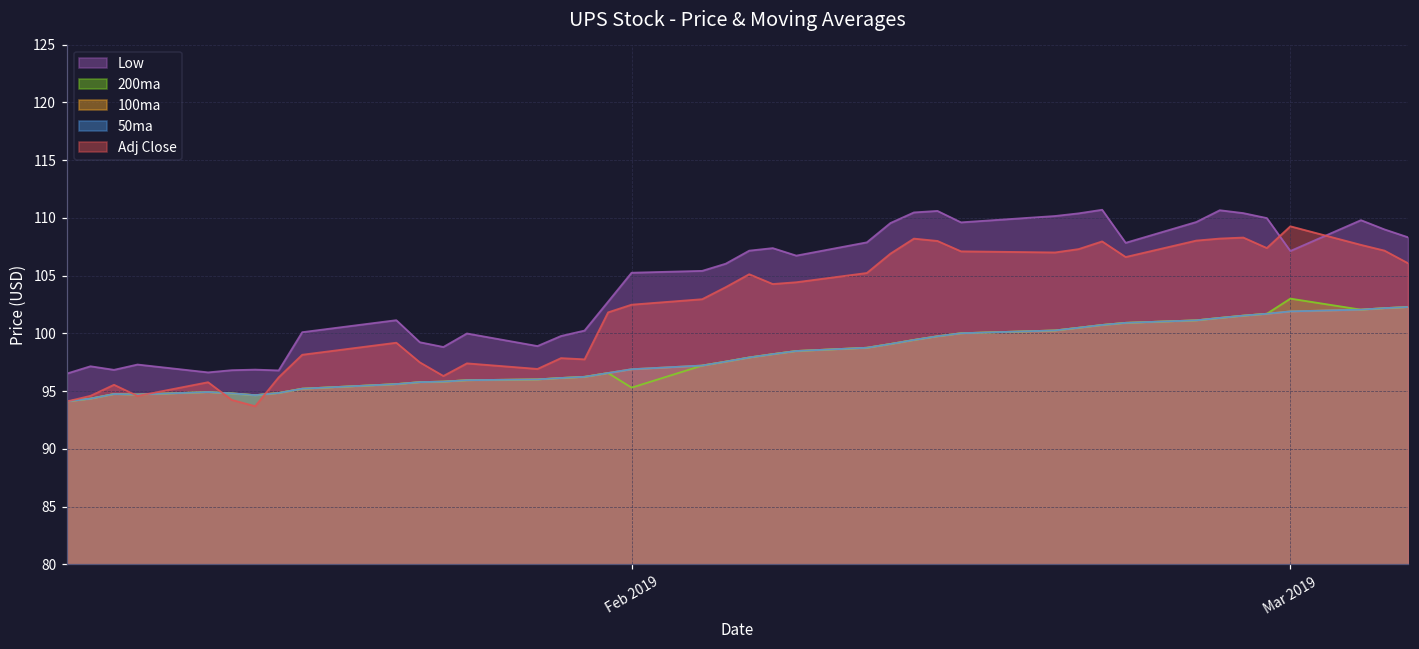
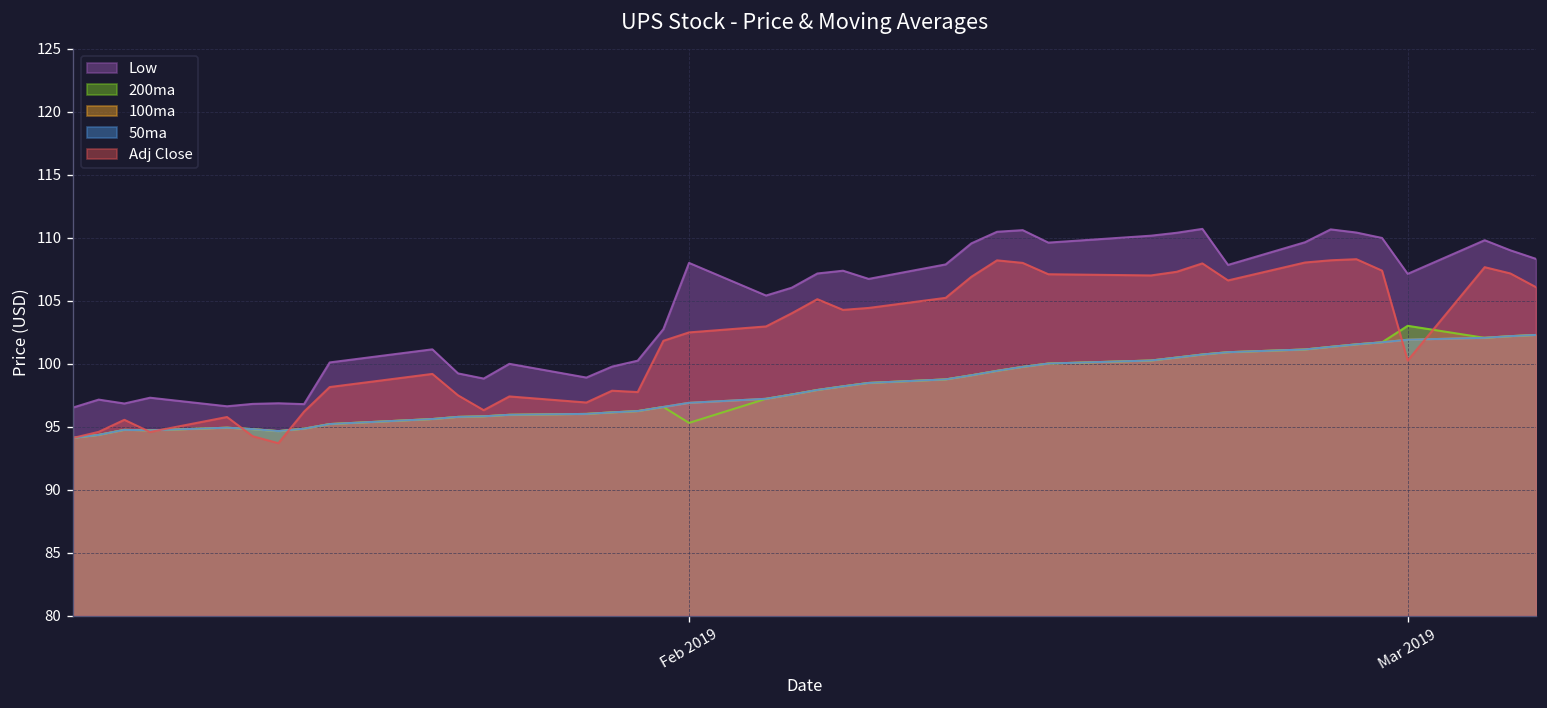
  {
    "Low": {
-     "Feb 2019": 105.3,
+     "Feb 2019": 108.0,
      "Mar 2019": 107.1
    },
    "200ma": {
      "Feb 2019": 95.3,
      "Mar 2019": 103.0
    },
    "50ma": {
      "Feb 2019": 96.9,
      "Mar 2019": 101.9
    },
    "Adj Close": {
      "Feb 2019": 102.5,
-     "Mar 2019": 109.3
+     "Mar 2019": 100.3
    }
  }
